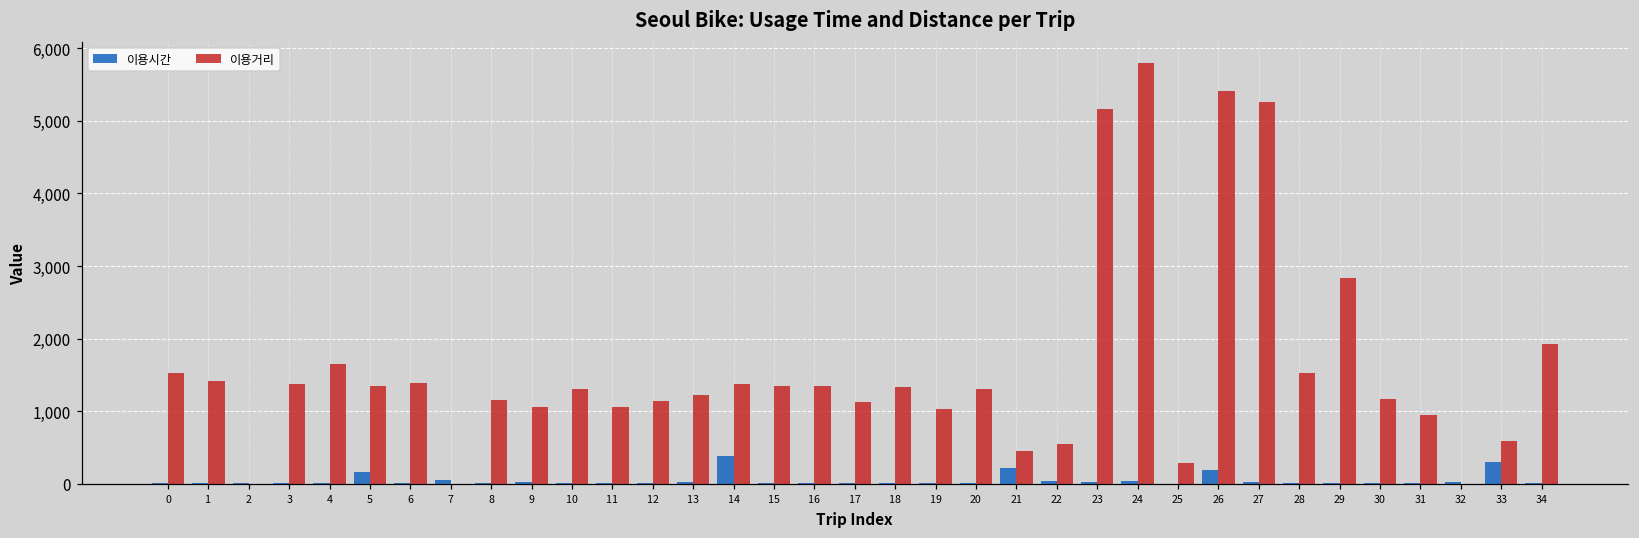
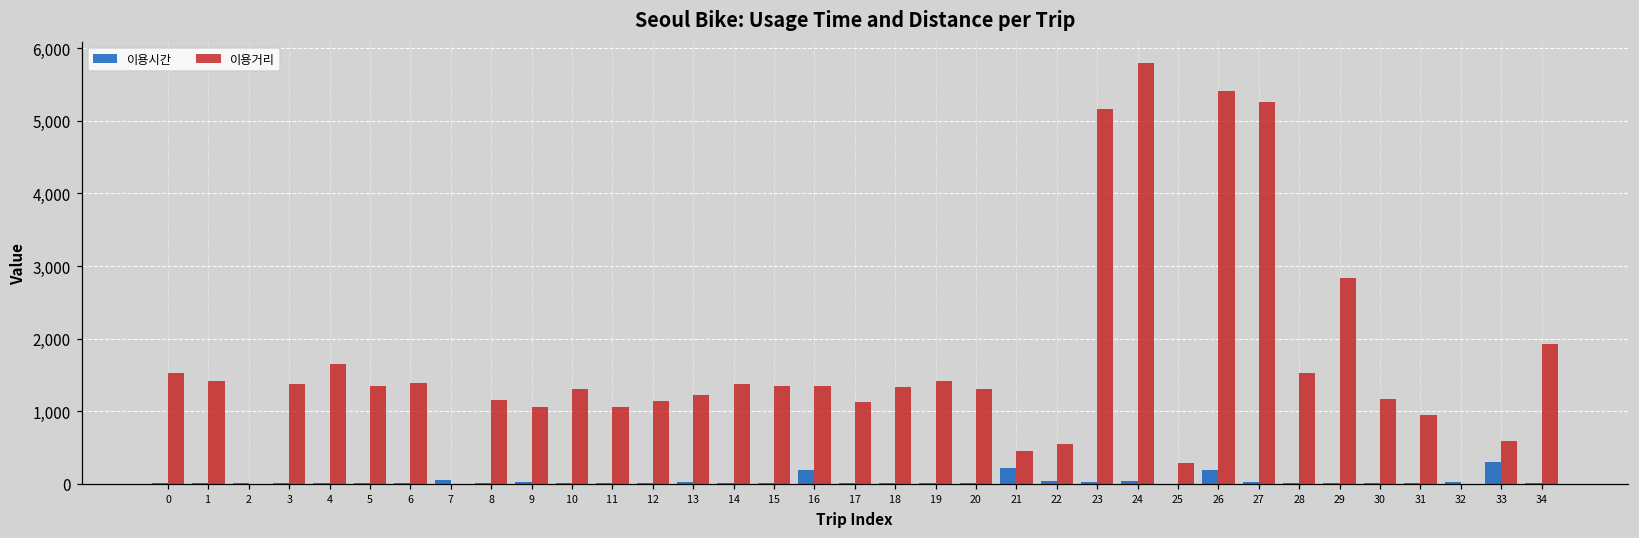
  {
    "이용시간": {
-     "5": "200",
+     "5": "0",
      "7": "0",
-     "14": "400",
-     "16": "0",
+     "14": "0",
+     "16": "200",
      "21": "200",
      "24": "0",
      "26": "200",
      "33": "300"
    },
    "이용거리": {
      "0": "1,500",
      "1": "1,400",
      "2": "0",
      "3": "1,400",
      "4": "1,700",
      "5": "1,400",
      "6": "1,400",
      "7": "0",
      "8": "1,200",
      "9": "1,100",
      "10": "1,300",
      "11": "1,100",
      "12": "1,100",
      "13": "1,200",
      "14": "1,400",
      "15": "1,400",
      "16": "1,400",
      "17": "1,100",
      "18": "1,300",
-     "19": "1,000",
+     "19": "1,400",
      "20": "1,300",
      "21": "500",
      "22": "600",
      "23": "5,200",
      "24": "5,800",
      "25": "300",
      "26": "5,400",
      "27": "5,300",
      "28": "1,500",
      "29": "2,800",
      "30": "1,200",
      "31": "1,000",
      "32": "0",
      "33": "600",
      "34": "1,900"
    }
  }
